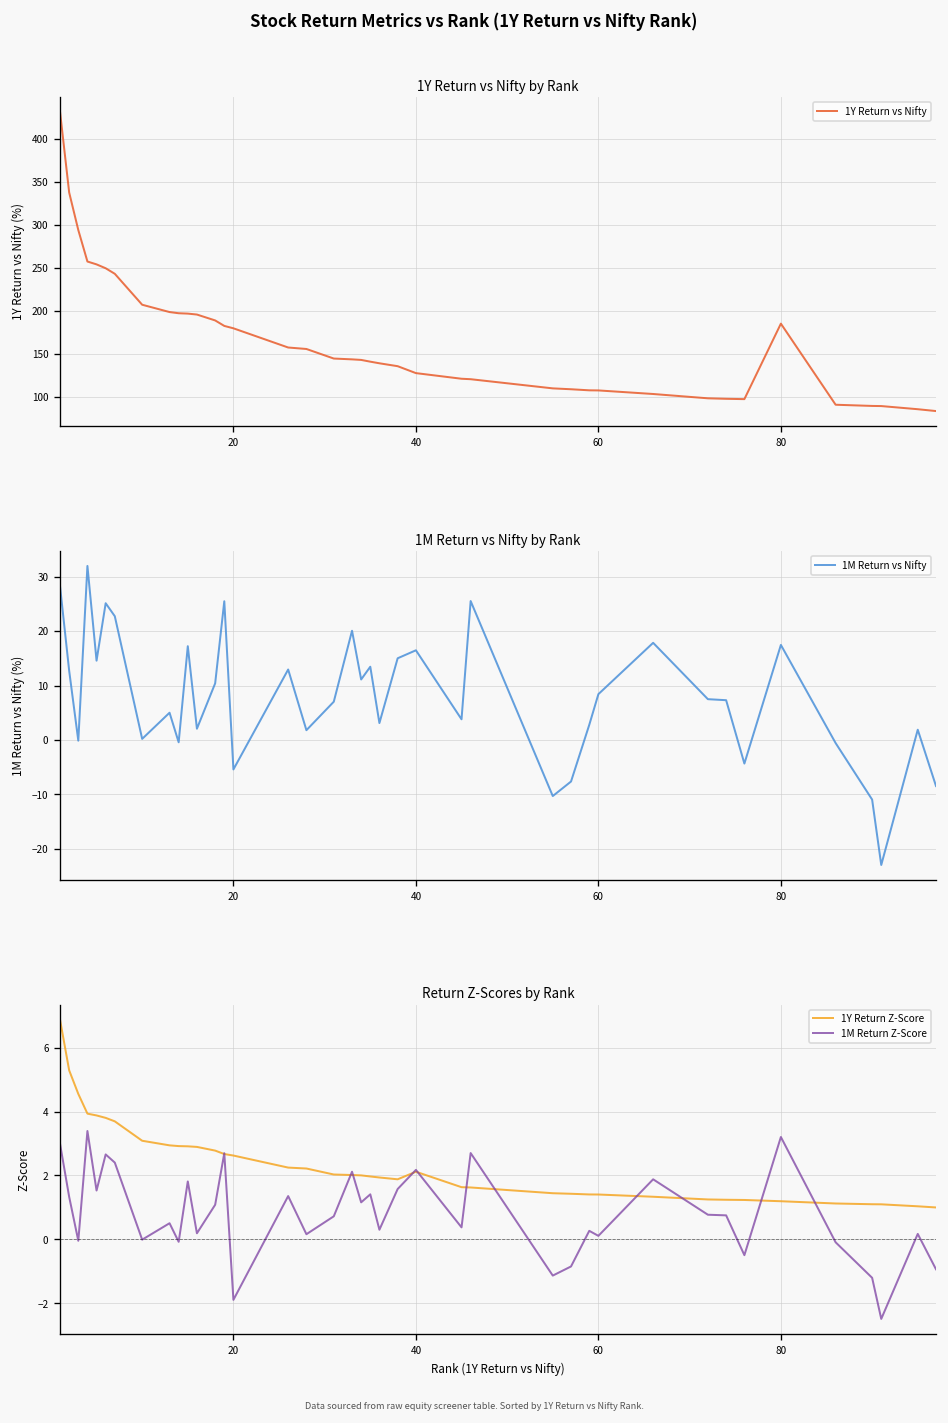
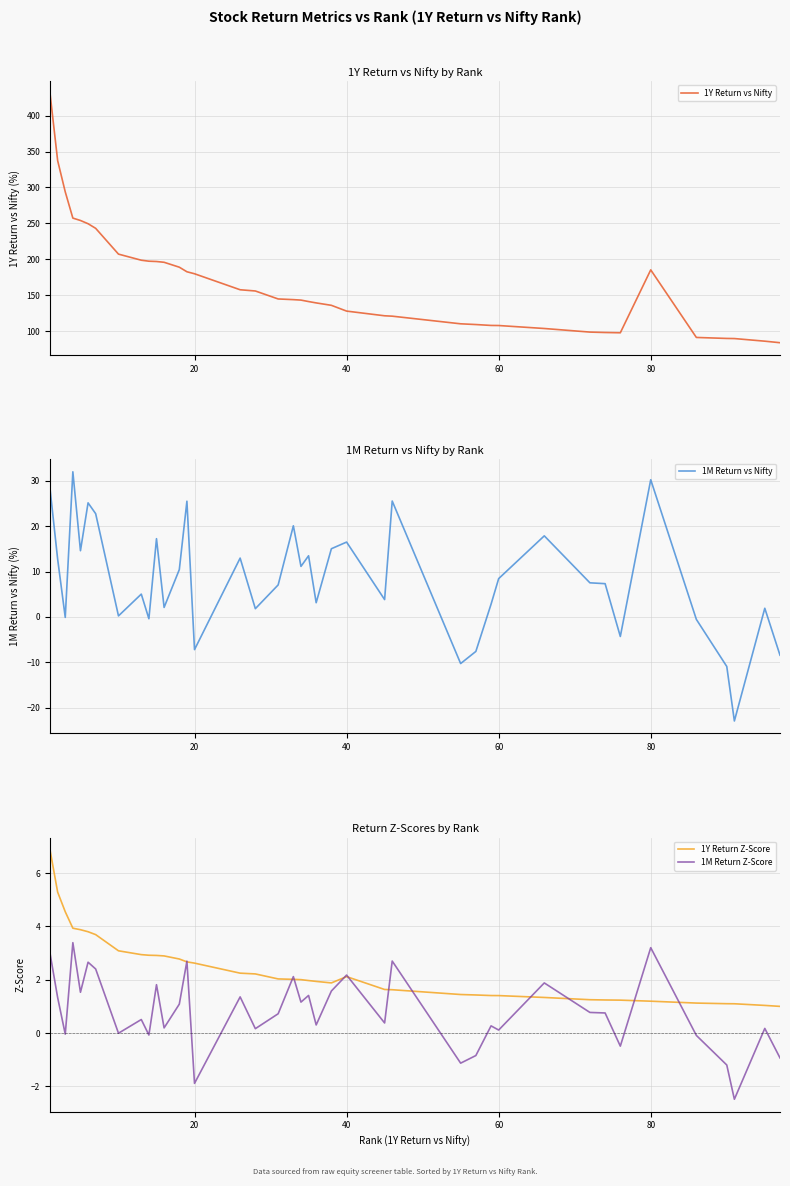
  {
    "1Y Return vs Nifty by Rank": {
      "20": 180,
      "40": 130,
      "60": 110,
      "80": 190
    },
    "1M Return vs Nifty by Rank": {
-     "20": -5,
+     "20": -7,
      "40": 16,
      "60": 8,
-     "80": 17
+     "80": 30
    },
    "Return Z-Scores by Rank": {
      "1Y Return Z-Score": {
        "20": 2.6,
        "60": 1.4,
        "80": 1.2
      },
      "1M Return Z-Score": {
        "20": -1.9,
        "60": 0.1,
        "80": 3.2
      }
    }
  }
